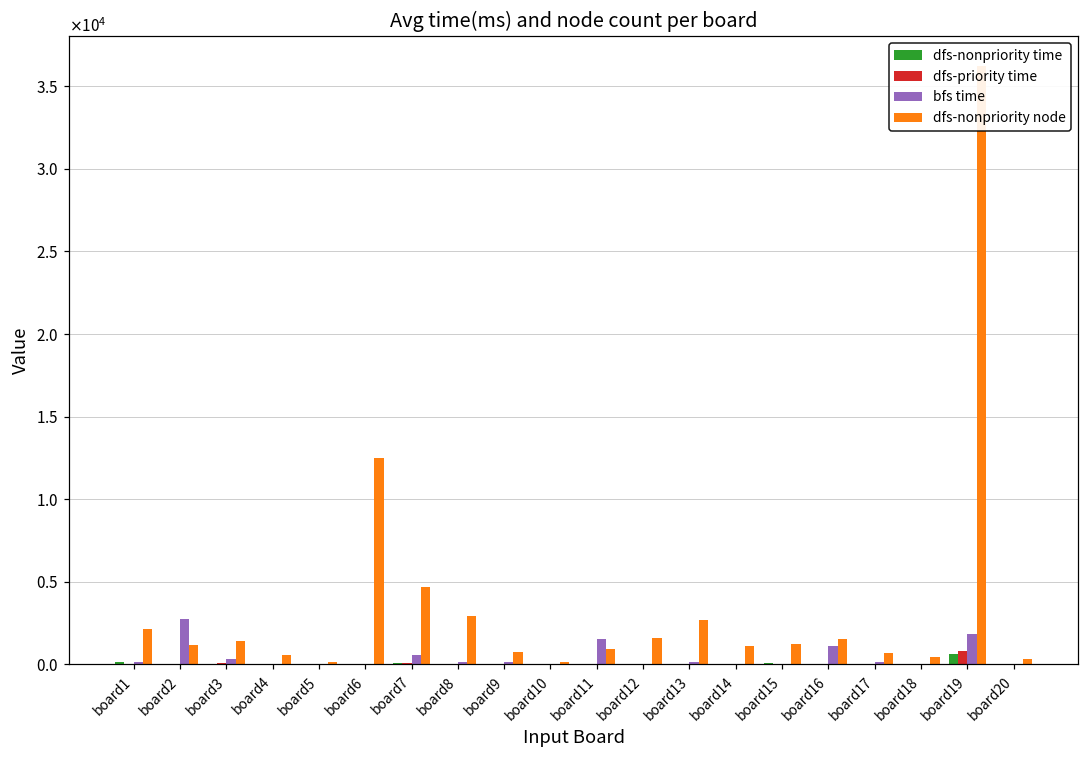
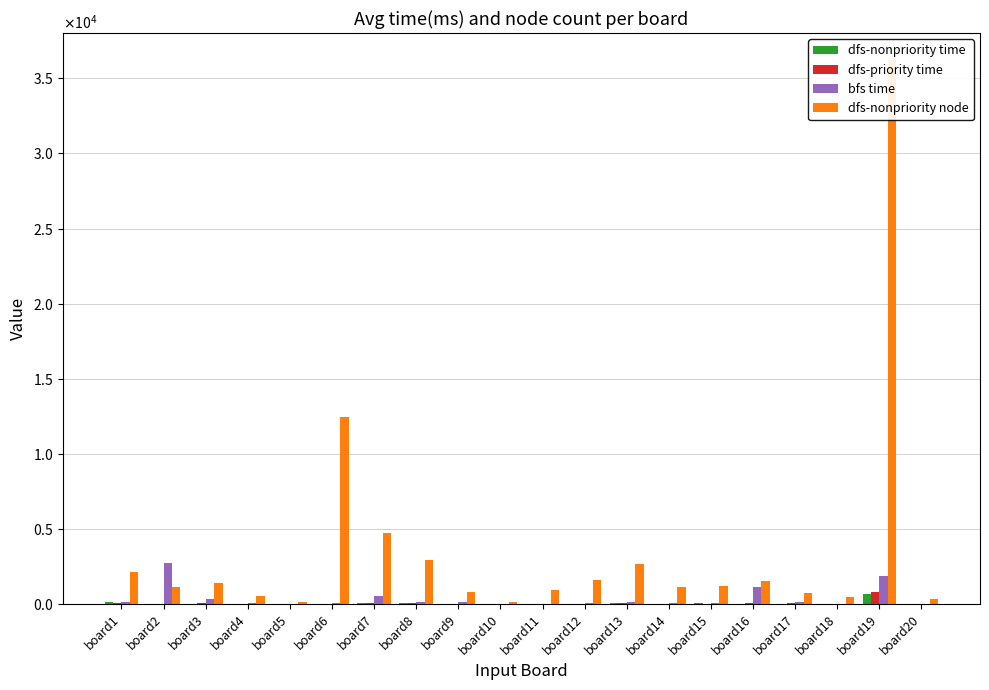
  {
    "dfs-nonpriority time": {
      "board19": 700
    },
    "dfs-priority time": {
      "board19": 800
    },
    "bfs time": {
      "board2": 2800,
      "board3": 300,
      "board7": 600,
-     "board11": 1500,
+     "board11": 0,
      "board16": 1100,
      "board19": 1900
    },
    "dfs-nonpriority node": {
      "board1": 2100,
      "board2": 1200,
      "board3": 1400,
      "board4": 600,
      "board6": 12500,
      "board7": 4700,
      "board8": 2900,
      "board9": 800,
      "board11": 900,
      "board12": 1600,
      "board13": 2700,
      "board14": 1100,
      "board15": 1200,
      "board16": 1500,
      "board17": 700,
      "board18": 400,
      "board20": 400
    }
  }
